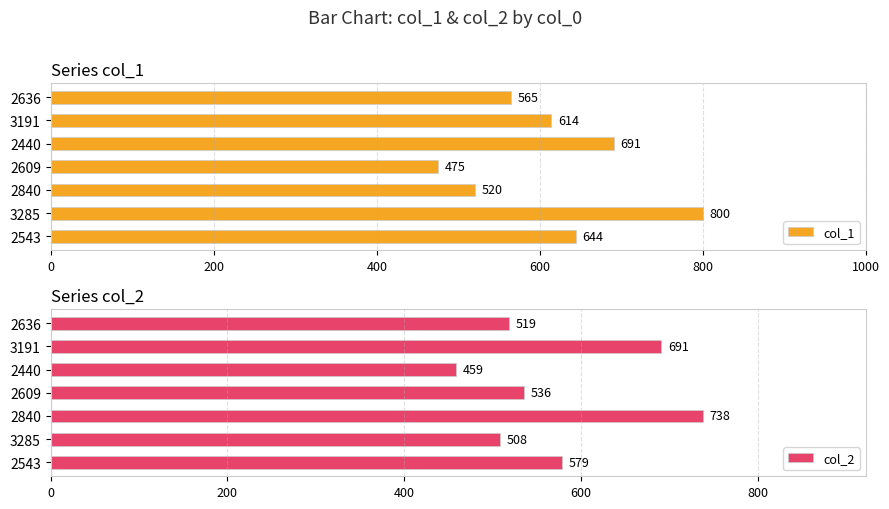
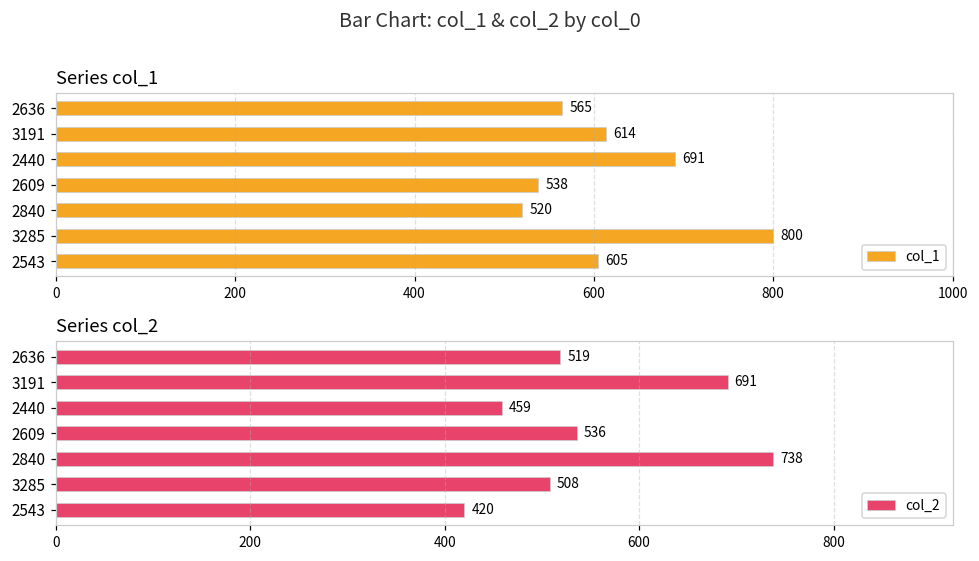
  {
    "Series col_1": {
      "2636": 565,
      "3191": 614,
      "2440": 691,
-     "2609": 475,
+     "2609": 538,
      "2840": 520,
      "3285": 800,
-     "2543": 644
+     "2543": 605
    },
    "Series col_2": {
      "2636": 519,
      "3191": 691,
      "2440": 459,
      "2609": 536,
      "2840": 738,
      "3285": 508,
-     "2543": 579
+     "2543": 420
    }
  }
